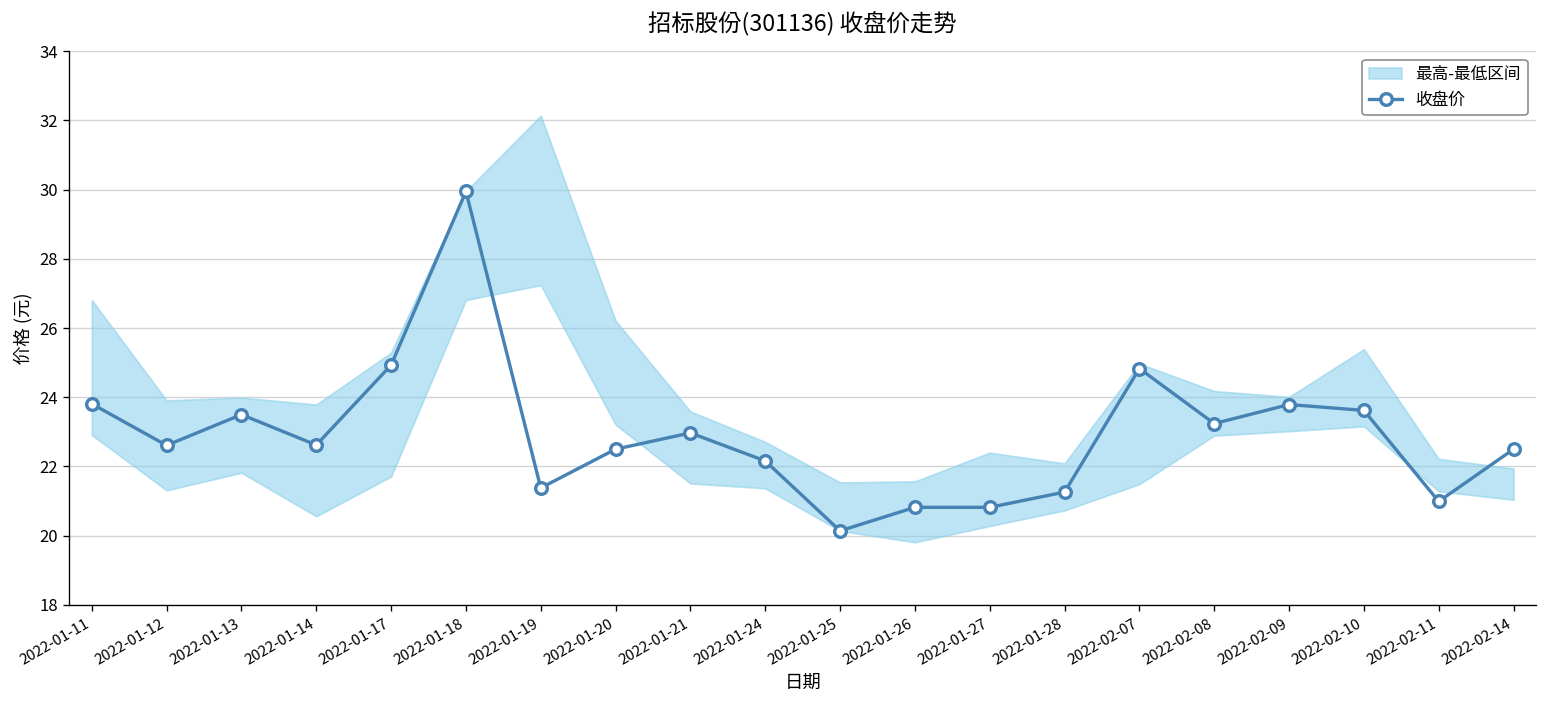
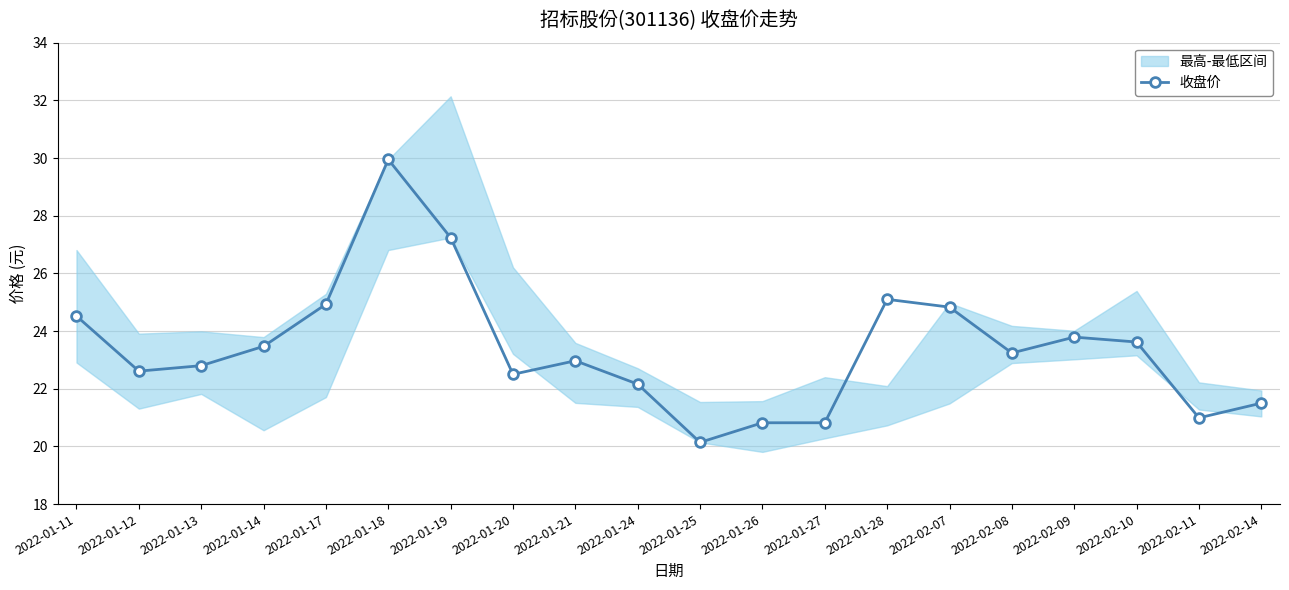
  {
    "收盘价": {
-     "2022-01-11": 23.8,
+     "2022-01-11": 24.5,
      "2022-01-12": 22.6,
-     "2022-01-13": 23.5,
-     "2022-01-14": 22.6,
+     "2022-01-13": 22.8,
+     "2022-01-14": 23.5,
      "2022-01-17": 24.9,
-     "2022-01-19": 21.4,
+     "2022-01-19": 27.2,
      "2022-01-20": 22.5,
      "2022-01-21": 23.0,
      "2022-01-24": 22.2,
      "2022-01-25": 20.1,
      "2022-01-26": 20.8,
      "2022-01-27": 20.8,
-     "2022-01-28": 21.3,
+     "2022-01-28": 25.1,
      "2022-02-07": 24.8,
      "2022-02-08": 23.2,
      "2022-02-09": 23.8,
      "2022-02-10": 23.6,
      "2022-02-11": 21.0,
-     "2022-02-14": 22.5
+     "2022-02-14": 21.5
    }
  }
